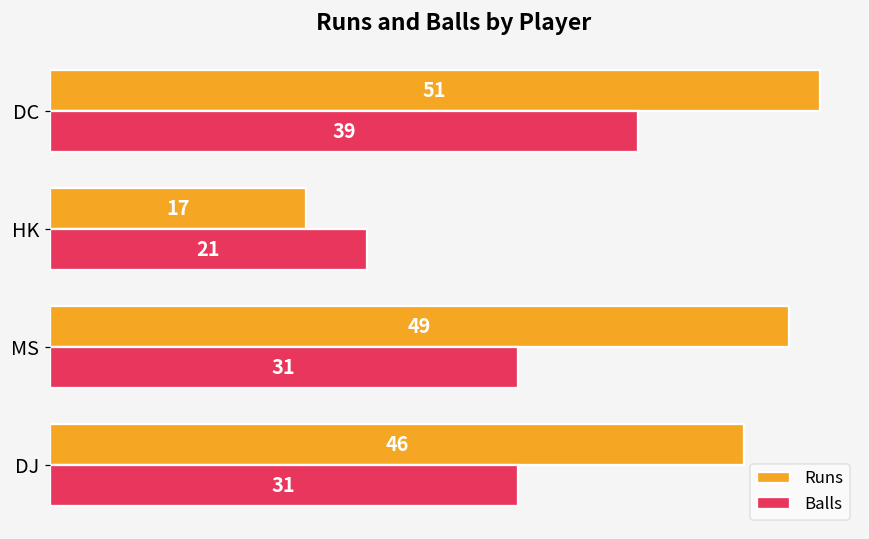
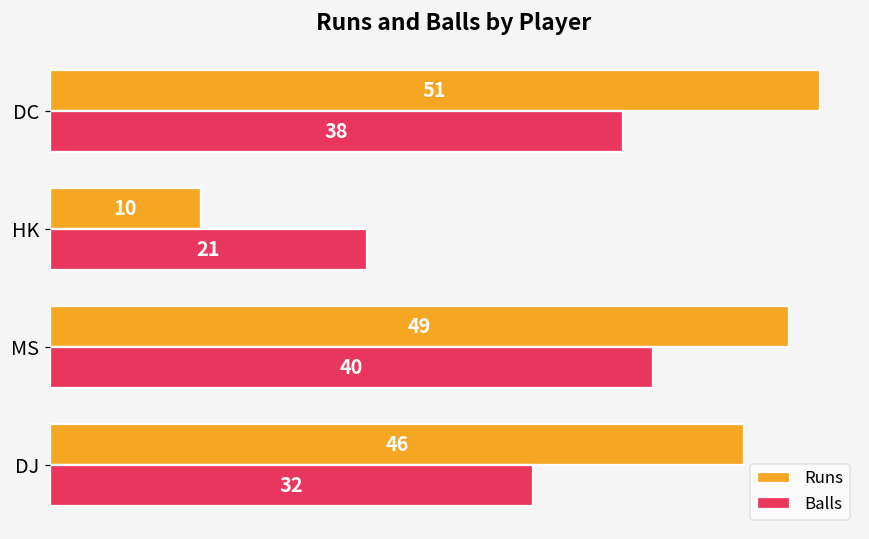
  {
    "Runs": {
      "DC": 51,
-     "HK": 17,
+     "HK": 10,
      "MS": 49,
      "DJ": 46
    },
    "Balls": {
-     "DC": 39,
+     "DC": 38,
      "HK": 21,
-     "MS": 31,
-     "DJ": 31
+     "MS": 40,
+     "DJ": 32
    }
  }
